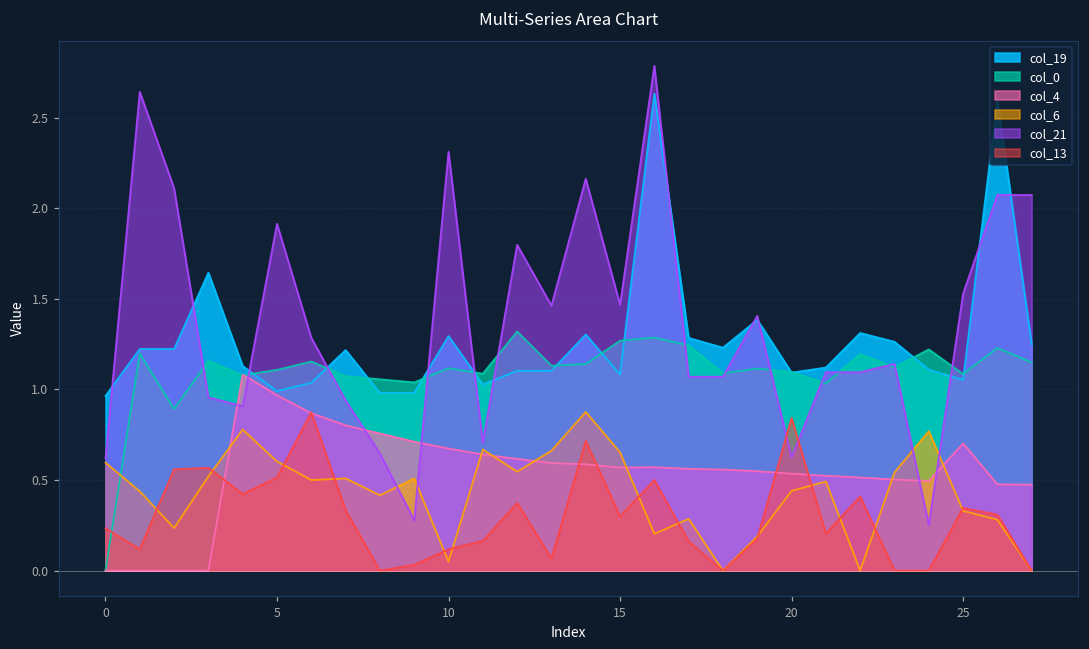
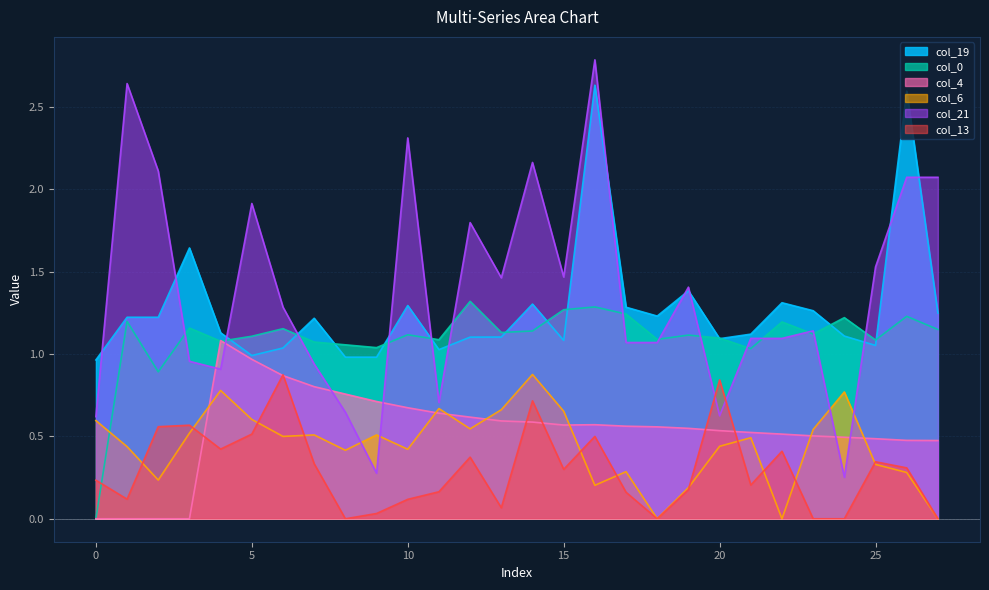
  {
    "col_19": {
      "0": 0.96,
      "5": 0.99,
      "10": 1.29,
      "15": 1.08,
      "25": 1.05
    },
    "col_0": {
      "5": 1.11,
      "10": 1.12,
      "15": 1.27,
      "25": 1.09
    },
    "col_4": {
      "5": 0.97,
      "10": 0.67,
      "15": 0.57,
      "20": 0.54,
-     "25": 0.70
+     "25": 0.49
    },
    "col_6": {
      "0": 0.60,
      "5": 0.60,
-     "10": 0.05,
+     "10": 0.42,
      "15": 0.65,
      "20": 0.44,
      "25": 0.33
    },
    "col_21": {
      "0": 0.62,
      "5": 1.91,
      "10": 2.31,
      "15": 1.47,
      "20": 0.63,
      "25": 1.53
    },
    "col_13": {
      "0": 0.23,
      "5": 0.51,
      "10": 0.12,
      "15": 0.30,
      "20": 0.84,
      "25": 0.35
    }
  }
